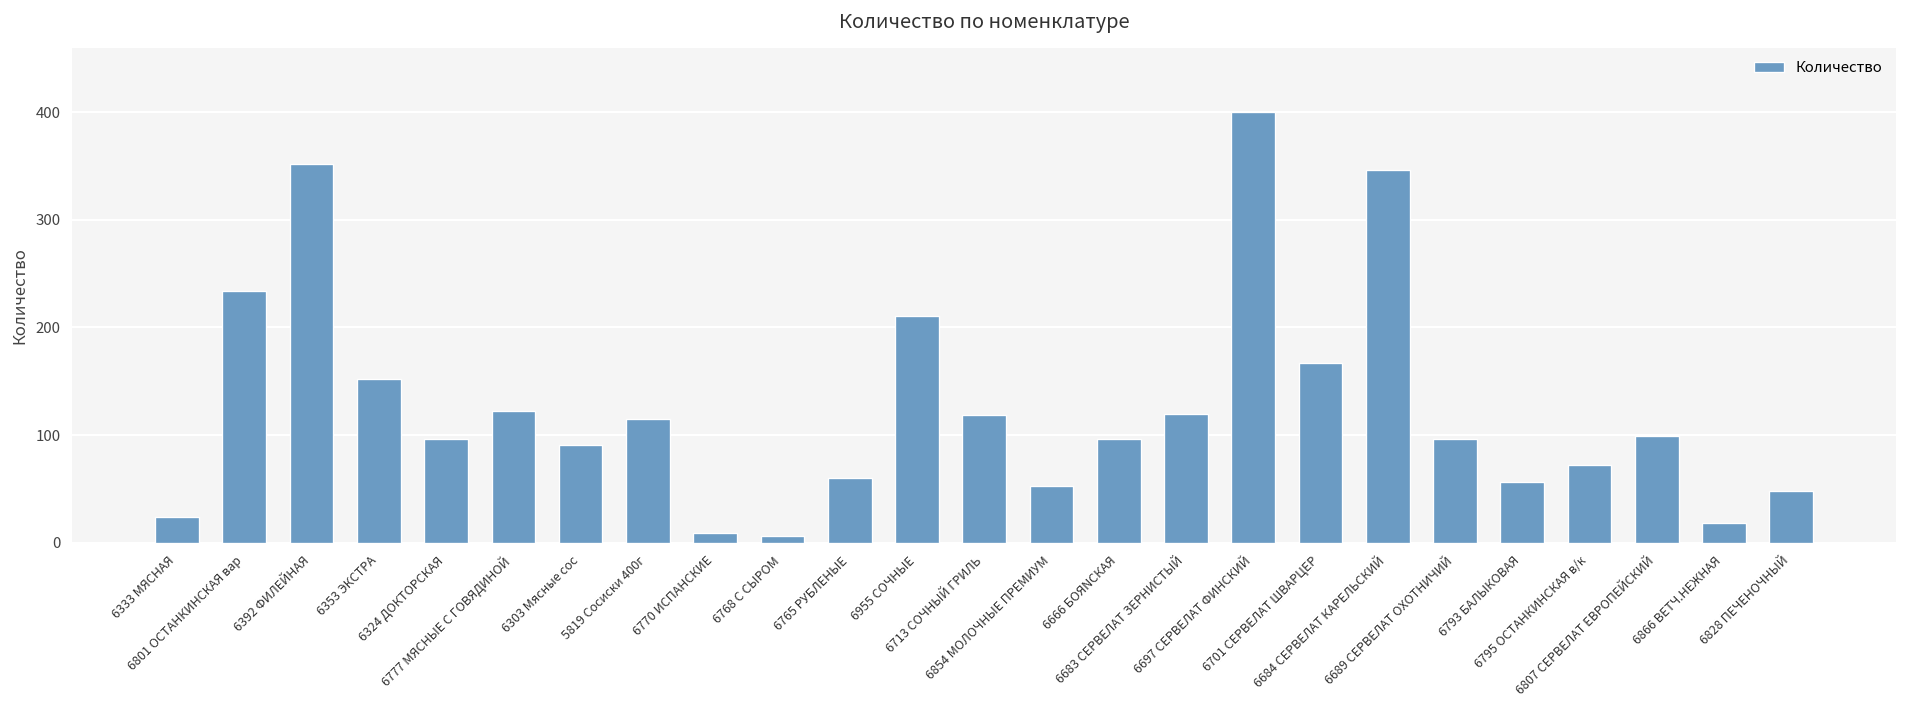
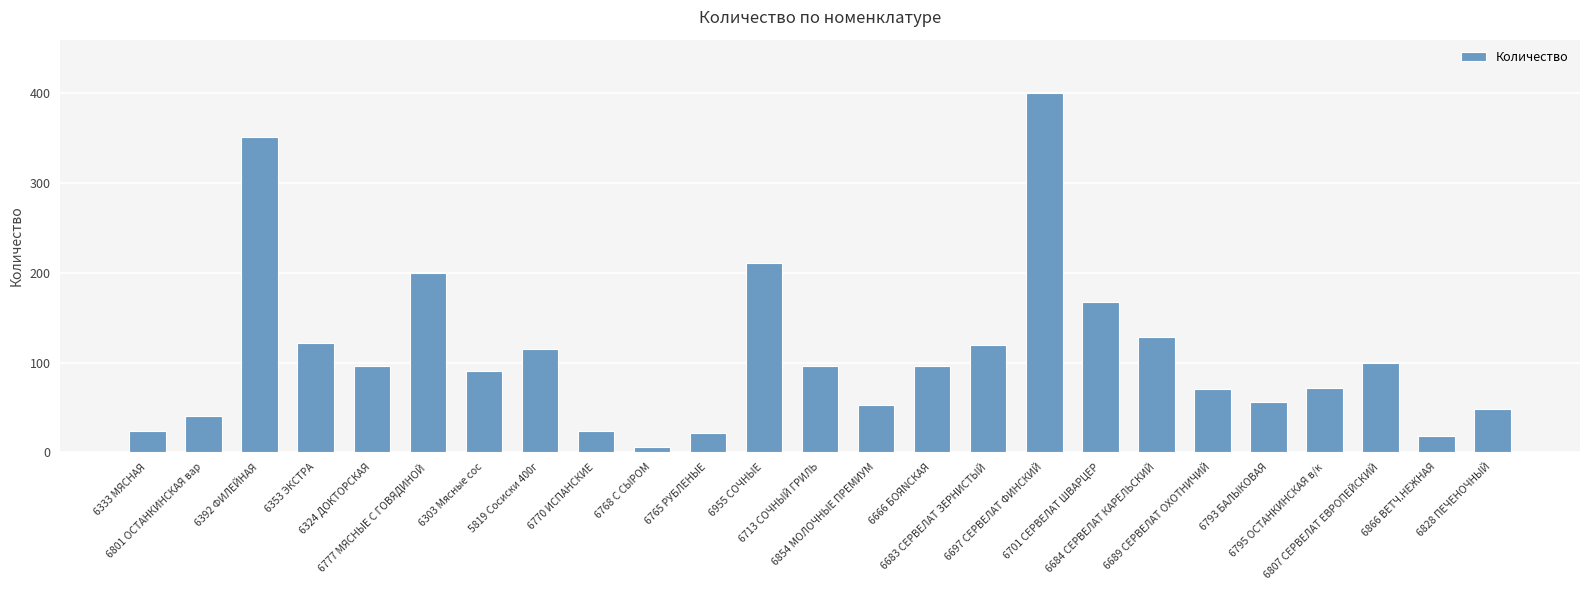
  {
    "6333 МЯСНАЯ": 20,
-   "6801 ОСТАНКИНСКАЯ вар": 230,
+   "6801 ОСТАНКИНСКАЯ вар": 40,
    "6392 ФИЛЕЙНАЯ": 350,
-   "6353 ЭКСТРА": 150,
+   "6353 ЭКСТРА": 120,
    "6324 ДОКТОРСКАЯ": 100,
-   "6777 МЯСНЫЕ С ГОВЯДИНОЙ": 120,
+   "6777 МЯСНЫЕ С ГОВЯДИНОЙ": 200,
    "6303 Мясные сос": 90,
    "5819 Сосиски 400г": 120,
-   "6770 ИСПАНСКИЕ": 10,
+   "6770 ИСПАНСКИЕ": 20,
    "6768 С СЫРОМ": 10,
-   "6765 РУБЛЕНЫЕ": 60,
+   "6765 РУБЛЕНЫЕ": 20,
    "6955 СОЧНЫЕ": 210,
-   "6713 СОЧНЫЙ ГРИЛЬ": 120,
+   "6713 СОЧНЫЙ ГРИЛЬ": 100,
    "6854 МОЛОЧНЫЕ ПРЕМИУМ": 50,
    "6666 БОЯNСКАЯ": 100,
    "6683 СЕРВЕЛАТ ЗЕРНИСТЫЙ": 120,
    "6697 СЕРВЕЛАТ ФИНСКИЙ": 400,
    "6701 СЕРВЕЛАТ ШВАРЦЕР": 170,
-   "6684 СЕРВЕЛАТ КАРЕЛЬСКИЙ": 350,
-   "6689 СЕРВЕЛАТ ОХОТНИЧИЙ": 100,
+   "6684 СЕРВЕЛАТ КАРЕЛЬСКИЙ": 130,
+   "6689 СЕРВЕЛАТ ОХОТНИЧИЙ": 70,
    "6793 БАЛЫКОВАЯ": 60,
    "6795 ОСТАНКИНСКАЯ в/к": 70,
    "6807 СЕРВЕЛАТ ЕВРОПЕЙСКИЙ": 100,
    "6866 ВЕТЧ.НЕЖНАЯ": 20,
    "6828 ПЕЧЕНОЧНЫЙ": 50
  }
